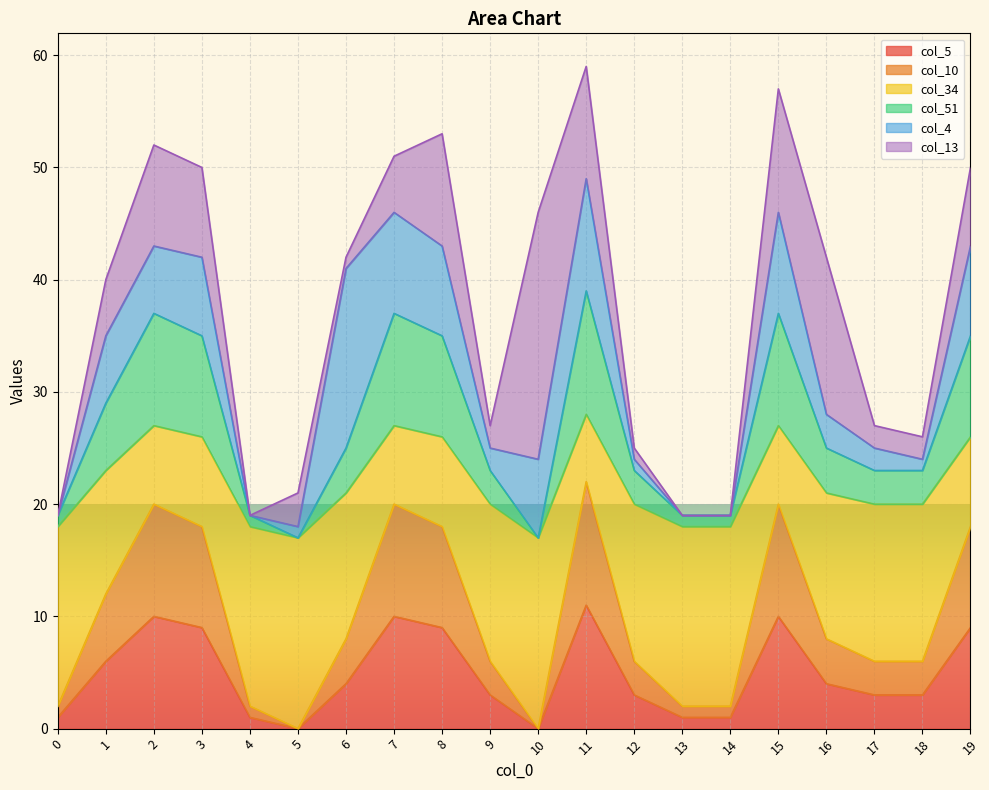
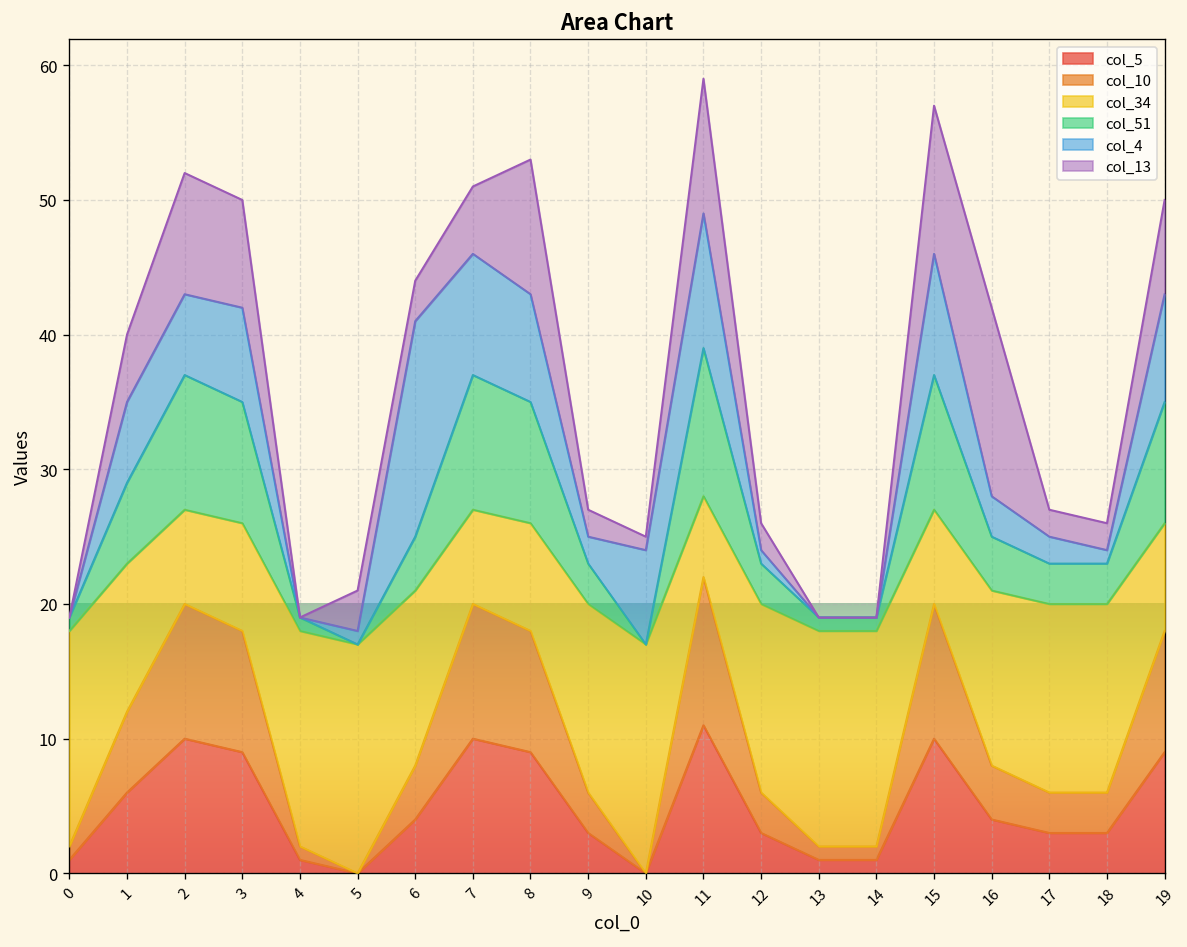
  {
    "col_34": {
      "0": 16,
      "1": 11,
      "2": 7,
      "3": 8,
      "4": 16,
      "6": 13,
      "7": 7,
      "8": 8,
      "9": 14,
      "11": 6,
      "12": 14,
      "13": 16,
      "14": 16,
      "15": 7,
      "16": 13,
      "17": 14,
      "18": 14,
      "19": 8
    },
    "col_51": {
      "1": 6,
      "2": 10,
      "3": 9,
      "6": 4,
      "7": 10,
      "8": 9,
      "9": 3,
      "11": 11,
      "12": 3,
      "15": 10,
      "16": 4,
      "17": 3,
      "18": 3,
      "19": 9
    },
    "col_4": {
      "1": 6,
      "2": 6,
      "3": 7,
      "5": 1,
      "6": 16,
      "7": 9,
      "8": 8,
      "9": 2,
      "10": 7,
      "11": 10,
      "12": 1,
      "15": 9,
      "16": 3,
      "17": 2,
      "18": 1,
      "19": 8
    },
    "col_13": {
      "1": 5,
      "2": 9,
      "3": 8,
      "5": 3,
-     "6": 1,
+     "6": 3,
      "7": 5,
      "8": 10,
      "9": 2,
-     "10": 22,
+     "10": 1,
      "11": 10,
-     "12": 1,
+     "12": 2,
      "15": 11,
      "16": 14,
      "17": 2,
      "18": 2,
      "19": 7
    }
  }
